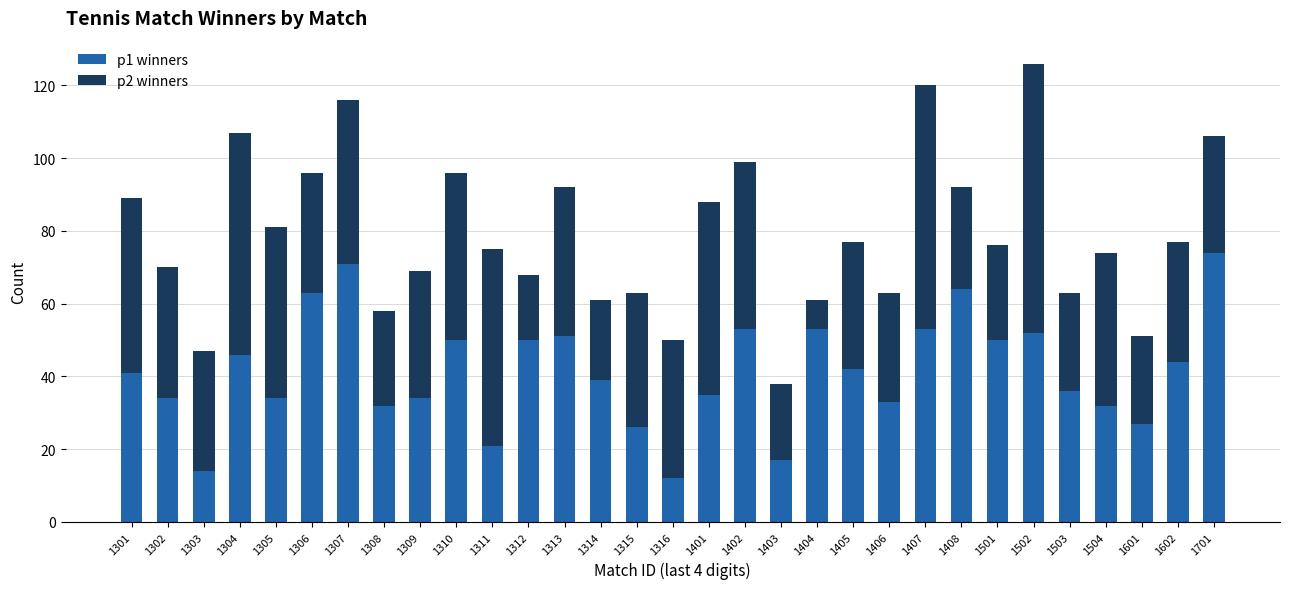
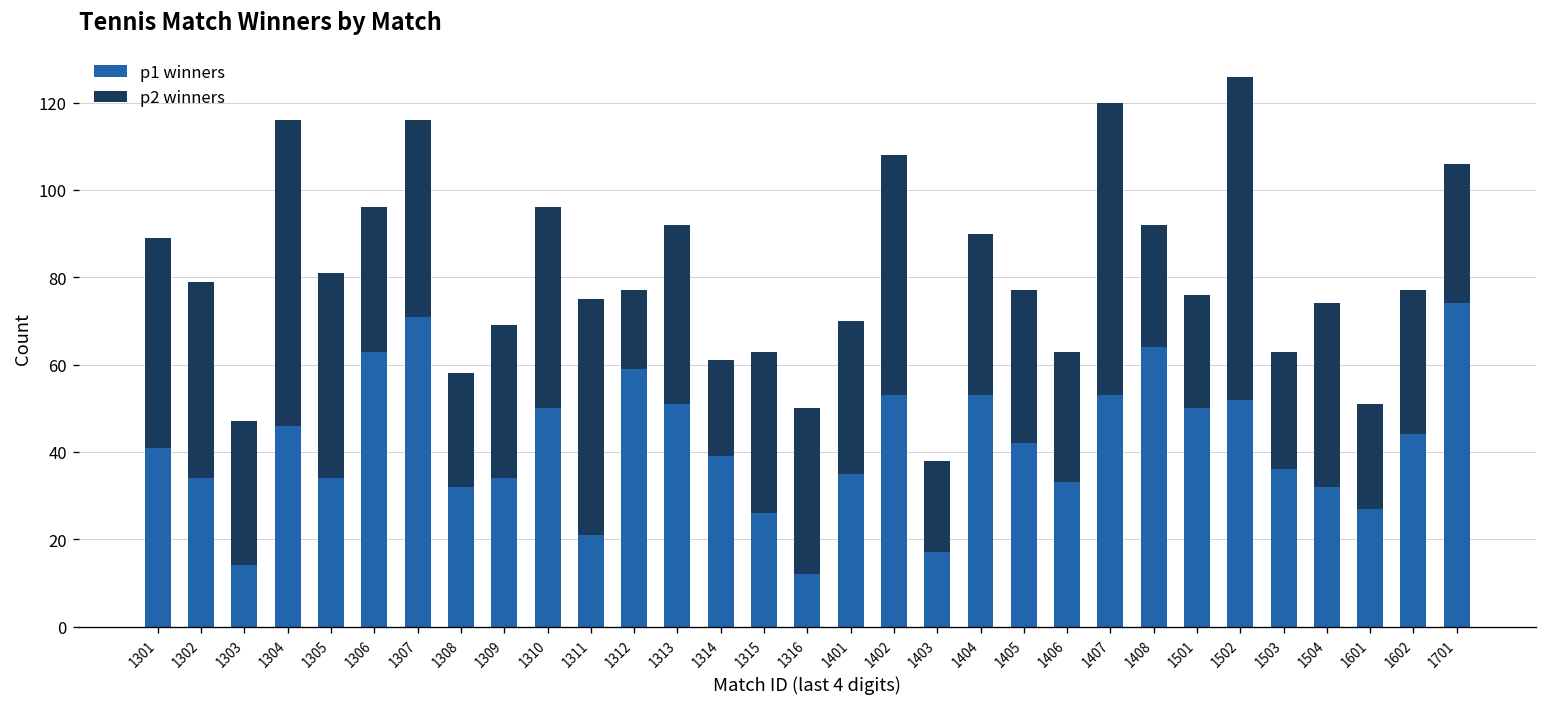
  {
    "p1 winners": {
      "1301": 41,
      "1302": 34,
      "1303": 14,
      "1304": 46,
      "1305": 34,
      "1306": 63,
      "1307": 71,
      "1308": 32,
      "1309": 34,
      "1310": 50,
      "1311": 21,
-     "1312": 50,
+     "1312": 59,
      "1313": 51,
      "1314": 39,
      "1315": 26,
      "1316": 12,
      "1401": 35,
      "1402": 53,
      "1403": 17,
      "1404": 53,
      "1405": 42,
      "1406": 33,
      "1407": 53,
      "1408": 64,
      "1501": 50,
      "1502": 52,
      "1503": 36,
      "1504": 32,
      "1601": 27,
      "1602": 44,
      "1701": 74
    },
    "p2 winners": {
      "1301": 48,
-     "1302": 36,
+     "1302": 45,
      "1303": 33,
-     "1304": 61,
+     "1304": 70,
      "1305": 47,
      "1306": 33,
      "1307": 45,
      "1308": 26,
      "1309": 35,
      "1310": 46,
      "1311": 54,
      "1312": 18,
      "1313": 41,
      "1314": 22,
      "1315": 37,
      "1316": 38,
-     "1401": 53,
-     "1402": 46,
+     "1401": 35,
+     "1402": 55,
      "1403": 21,
-     "1404": 8,
+     "1404": 37,
      "1405": 35,
      "1406": 30,
      "1407": 67,
      "1408": 28,
      "1501": 26,
      "1502": 74,
      "1503": 27,
      "1504": 42,
      "1601": 24,
      "1602": 33,
      "1701": 32
    }
  }
